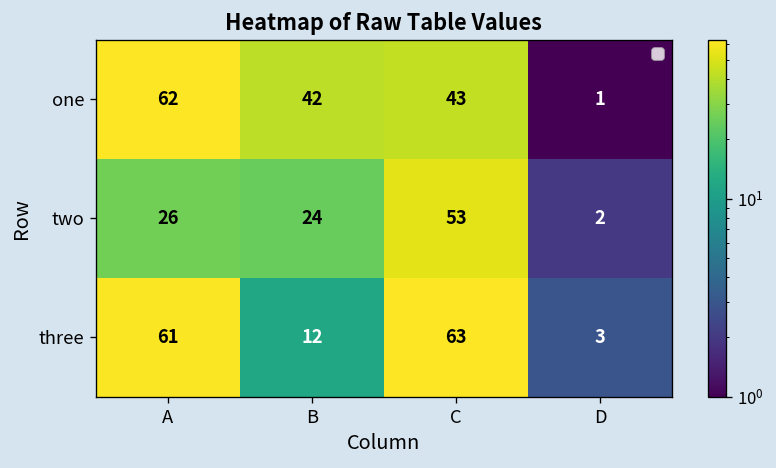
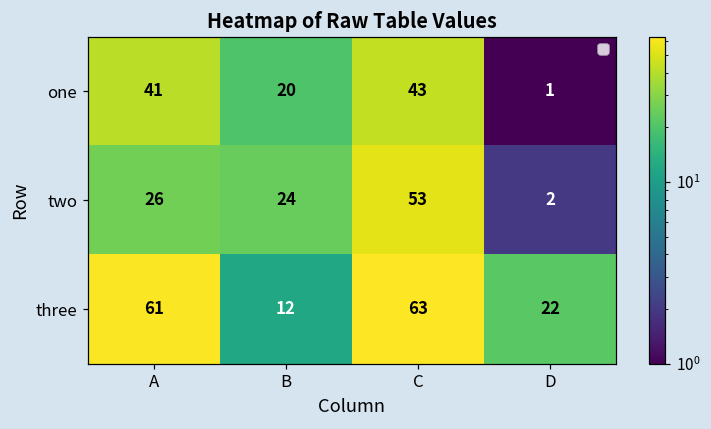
  {
    "one": {
-     "A": 62,
-     "B": 42,
+     "A": 41,
+     "B": 20,
      "C": 43,
      "D": 1
    },
    "two": {
      "A": 26,
      "B": 24,
      "C": 53,
      "D": 2
    },
    "three": {
      "A": 61,
      "B": 12,
      "C": 63,
-     "D": 3
+     "D": 22
    }
  }
